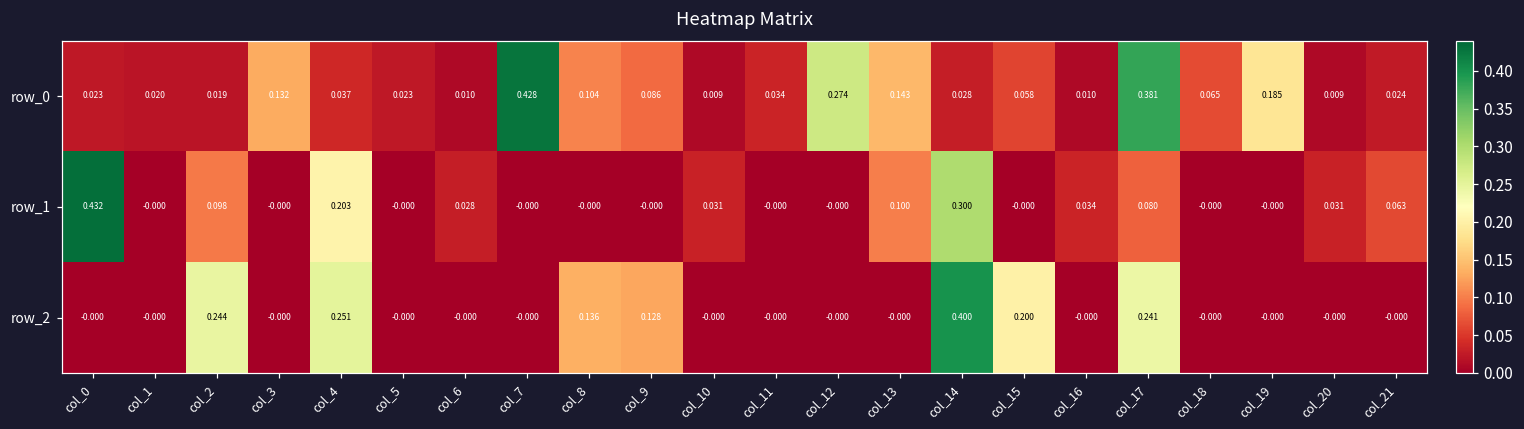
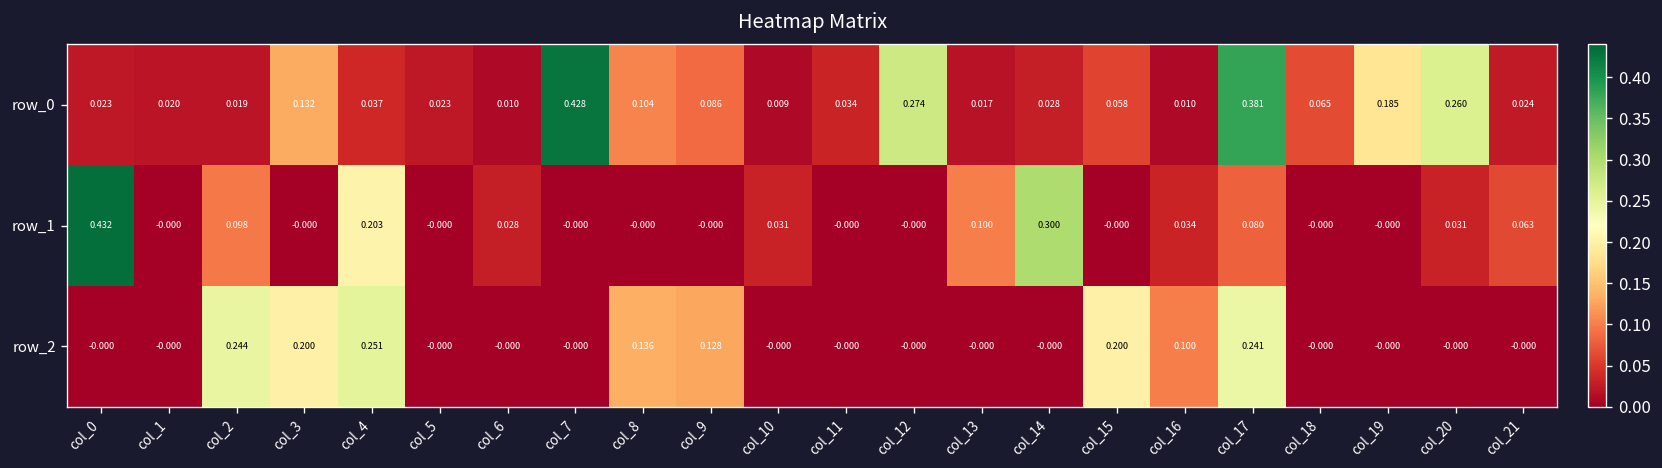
  {
    "row_0": {
      "col_0": 0.023,
      "col_1": 0.020,
      "col_2": 0.019,
      "col_3": 0.132,
      "col_4": 0.037,
      "col_5": 0.023,
      "col_6": 0.010,
      "col_7": 0.428,
      "col_8": 0.104,
      "col_9": 0.086,
      "col_10": 0.009,
      "col_11": 0.034,
      "col_12": 0.274,
-     "col_13": 0.143,
+     "col_13": 0.017,
      "col_14": 0.028,
      "col_15": 0.058,
      "col_16": 0.010,
      "col_17": 0.381,
      "col_18": 0.065,
      "col_19": 0.185,
-     "col_20": 0.009,
+     "col_20": 0.260,
      "col_21": 0.024
    },
    "row_1": {
      "col_0": 0.432,
      "col_1": -0.000,
      "col_2": 0.098,
      "col_3": -0.000,
      "col_4": 0.203,
      "col_5": -0.000,
      "col_6": 0.028,
      "col_7": -0.000,
      "col_8": -0.000,
      "col_9": -0.000,
      "col_10": 0.031,
      "col_11": -0.000,
      "col_12": -0.000,
      "col_13": 0.100,
      "col_14": 0.300,
      "col_15": -0.000,
      "col_16": 0.034,
      "col_17": 0.080,
      "col_18": -0.000,
      "col_19": -0.000,
      "col_20": 0.031,
      "col_21": 0.063
    },
    "row_2": {
      "col_0": -0.000,
      "col_1": -0.000,
      "col_2": 0.244,
-     "col_3": -0.000,
+     "col_3": 0.200,
      "col_4": 0.251,
      "col_5": -0.000,
      "col_6": -0.000,
      "col_7": -0.000,
      "col_8": 0.136,
      "col_9": 0.128,
      "col_10": -0.000,
      "col_11": -0.000,
      "col_12": -0.000,
      "col_13": -0.000,
-     "col_14": 0.400,
+     "col_14": -0.000,
      "col_15": 0.200,
-     "col_16": -0.000,
+     "col_16": 0.100,
      "col_17": 0.241,
      "col_18": -0.000,
      "col_19": -0.000,
      "col_20": -0.000,
      "col_21": -0.000
    }
  }
